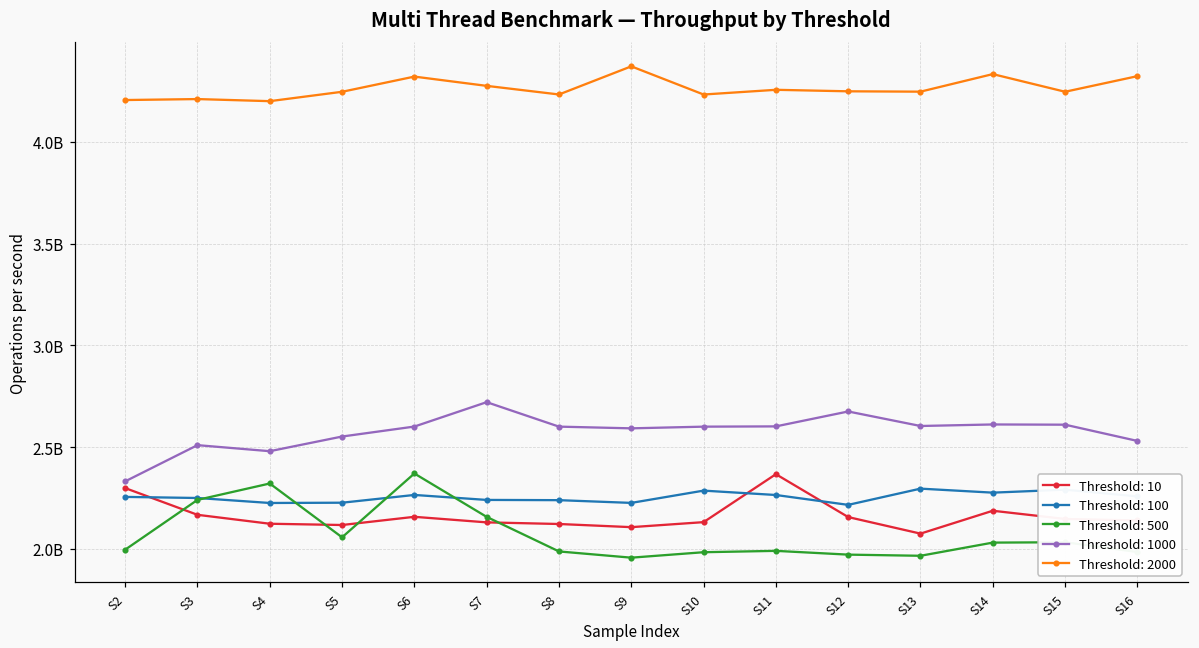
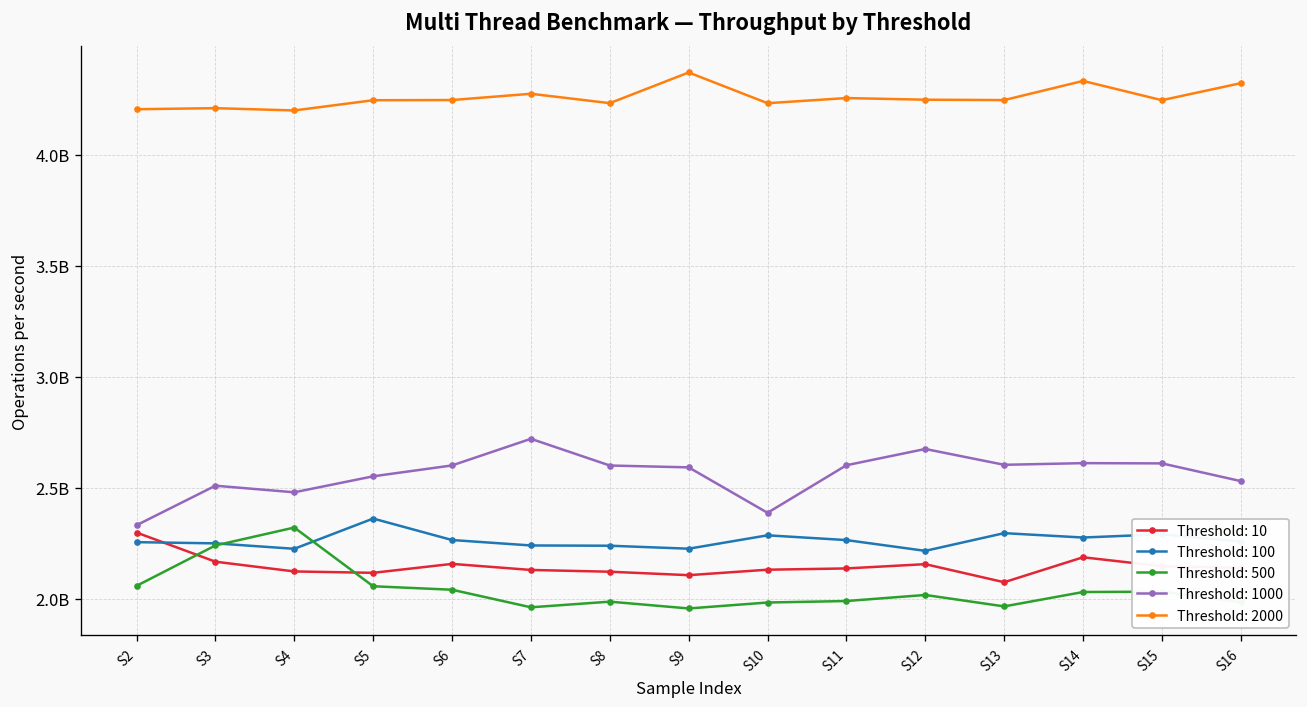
  {
    "Threshold: 10": {
      "S2": 2300000000,
      "S3": 2170000000,
      "S4": 2120000000,
      "S5": 2120000000,
      "S6": 2160000000,
      "S7": 2130000000,
      "S8": 2120000000,
      "S9": 2110000000,
      "S10": 2130000000,
-     "S11": 2370000000,
+     "S11": 2140000000,
      "S12": 2160000000,
      "S13": 2070000000,
      "S14": 2190000000
    },
    "Threshold: 100": {
      "S2": 2260000000,
      "S4": 2230000000,
-     "S5": 2230000000,
+     "S5": 2360000000,
      "S6": 2260000000,
      "S7": 2240000000,
      "S8": 2240000000,
      "S9": 2230000000,
      "S10": 2290000000,
      "S11": 2260000000,
      "S12": 2220000000,
      "S13": 2300000000,
      "S14": 2280000000
    },
    "Threshold: 500": {
-     "S2": 2000000000,
+     "S2": 2060000000,
      "S4": 2320000000,
      "S5": 2060000000,
-     "S6": 2370000000,
-     "S7": 2160000000,
+     "S6": 2040000000,
+     "S7": 1960000000,
      "S8": 1990000000,
      "S9": 1960000000,
      "S10": 1980000000,
      "S11": 1990000000,
-     "S12": 1970000000,
+     "S12": 2020000000,
      "S13": 1970000000,
      "S14": 2030000000
    },
    "Threshold: 1000": {
      "S2": 2330000000,
      "S3": 2510000000,
      "S4": 2480000000,
      "S5": 2550000000,
      "S6": 2600000000,
      "S7": 2720000000,
      "S8": 2600000000,
      "S9": 2590000000,
-     "S10": 2600000000,
+     "S10": 2390000000,
      "S11": 2600000000,
      "S12": 2680000000,
      "S13": 2600000000,
      "S14": 2610000000,
      "S15": 2610000000,
      "S16": 2530000000
    },
    "Threshold: 2000": {
      "S2": 4210000000,
      "S3": 4210000000,
      "S4": 4200000000,
      "S5": 4250000000,
-     "S6": 4320000000,
+     "S6": 4250000000,
      "S7": 4280000000,
      "S8": 4230000000,
      "S9": 4370000000,
      "S10": 4230000000,
      "S11": 4260000000,
      "S12": 4250000000,
      "S13": 4250000000,
      "S14": 4330000000,
      "S15": 4250000000,
      "S16": 4320000000
    }
  }
